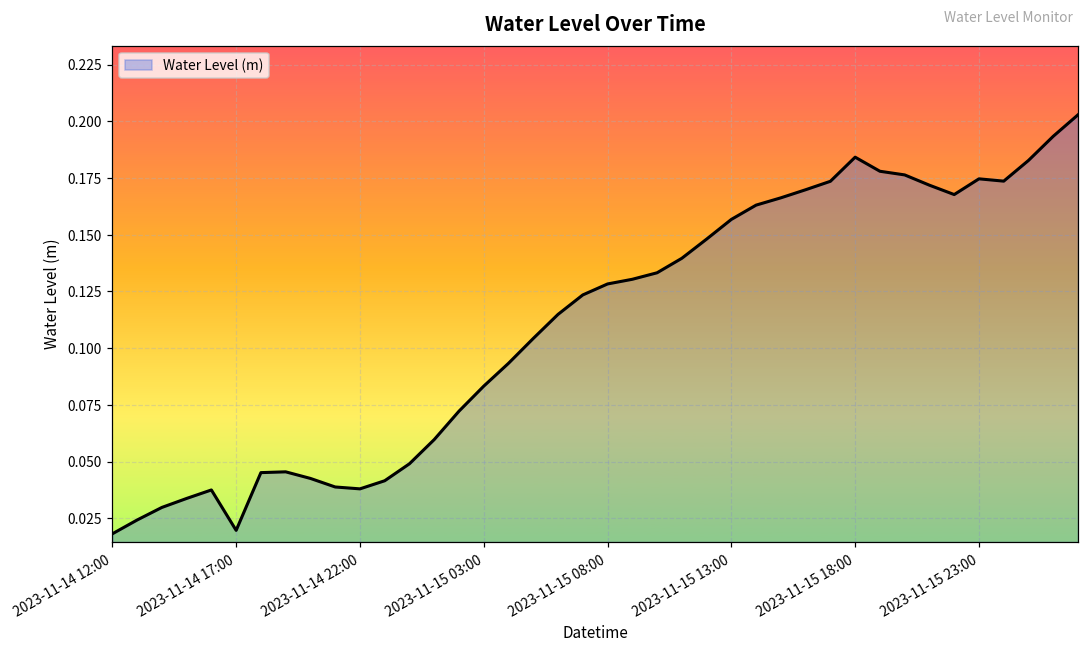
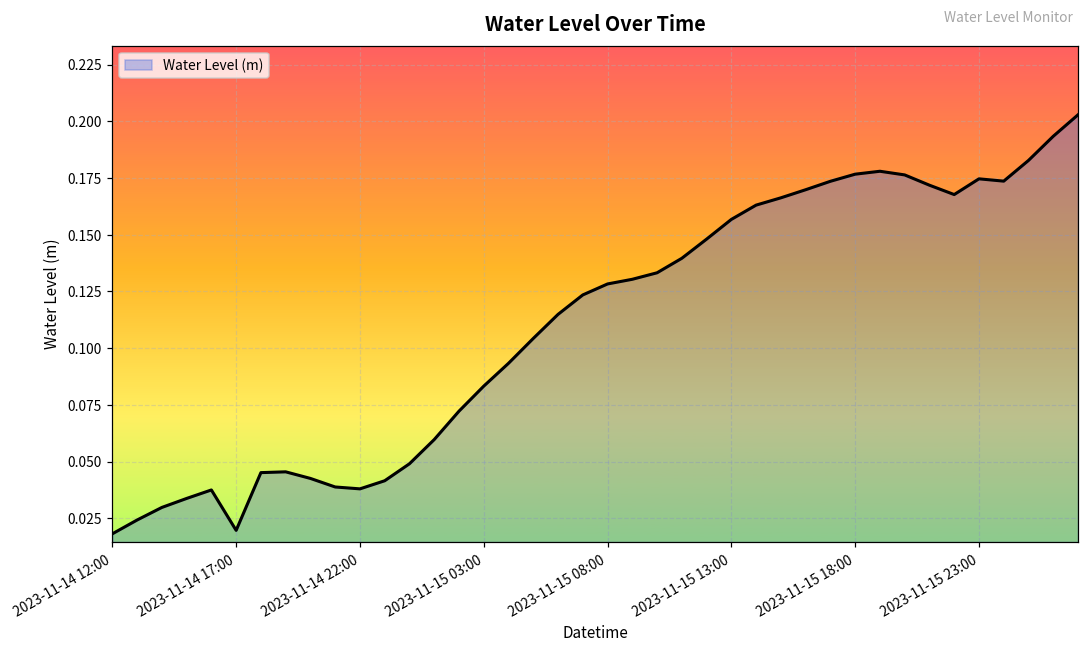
  {
    "2023-11-14 12:00": 0.018,
    "2023-11-14 17:00": 0.020,
    "2023-11-14 22:00": 0.038,
    "2023-11-15 03:00": 0.083,
    "2023-11-15 08:00": 0.128,
    "2023-11-15 13:00": 0.157,
-   "2023-11-15 18:00": 0.184,
+   "2023-11-15 18:00": 0.177,
    "2023-11-15 23:00": 0.175
  }
